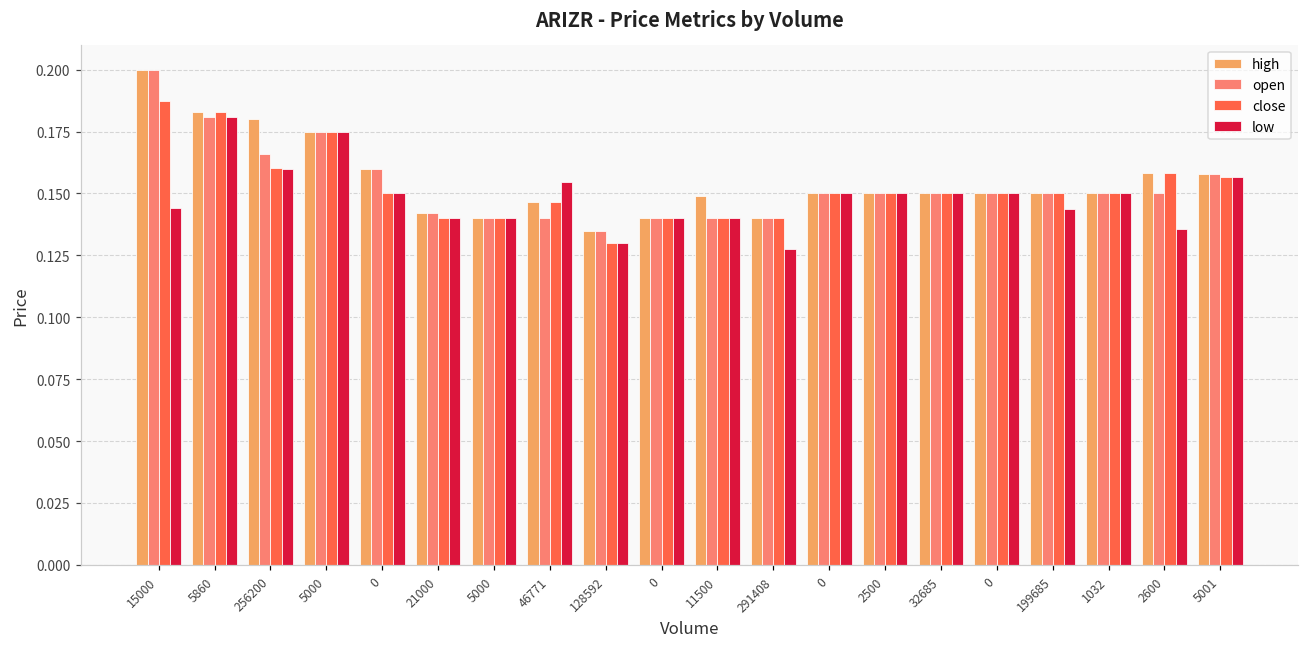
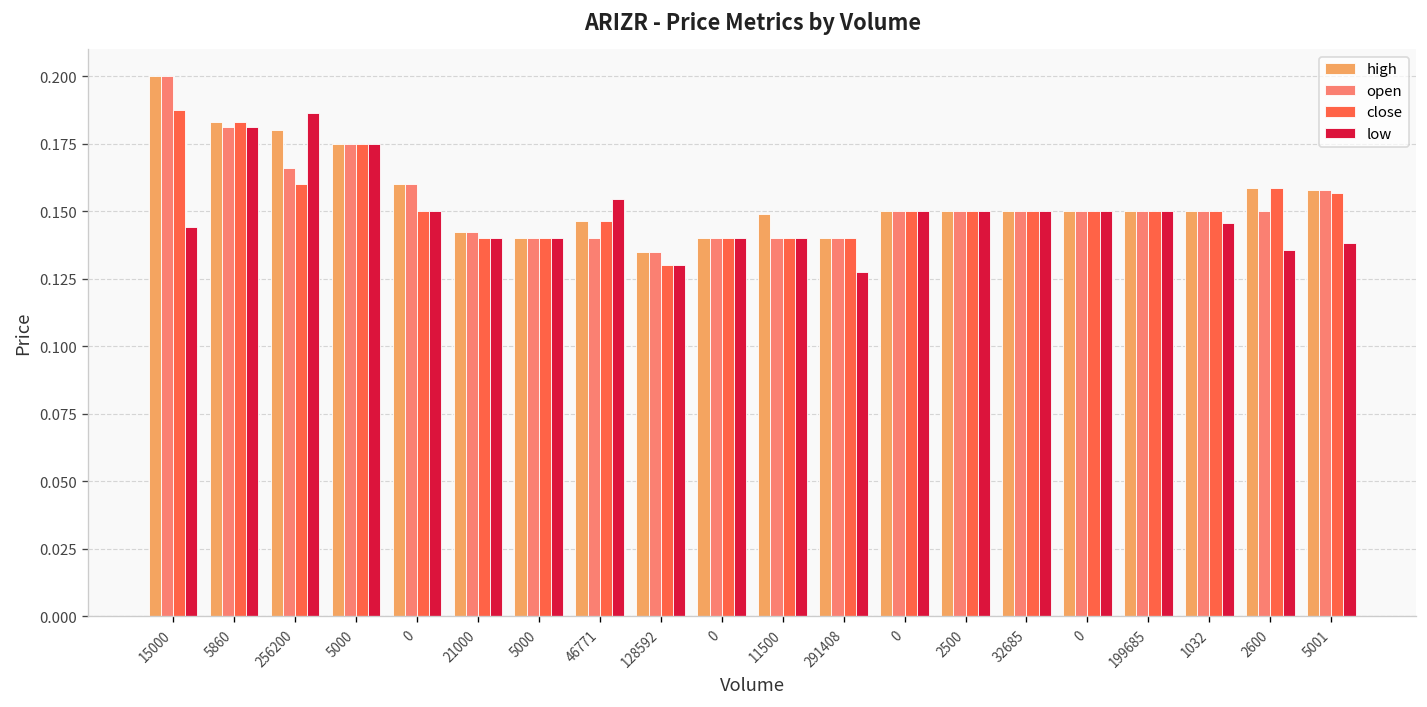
  {
    "low": {
      "15000": 0.144,
      "5860": 0.181,
-     "256200": 0.160,
+     "256200": 0.186,
      "21000": 0.140,
      "46771": 0.155,
      "128592": 0.130,
      "11500": 0.140,
      "291408": 0.127,
      "2500": 0.150,
      "32685": 0.150,
-     "199685": 0.144,
-     "1032": 0.150,
+     "199685": 0.150,
+     "1032": 0.146,
      "2600": 0.136,
-     "5001": 0.157
+     "5001": 0.138
    }
  }
